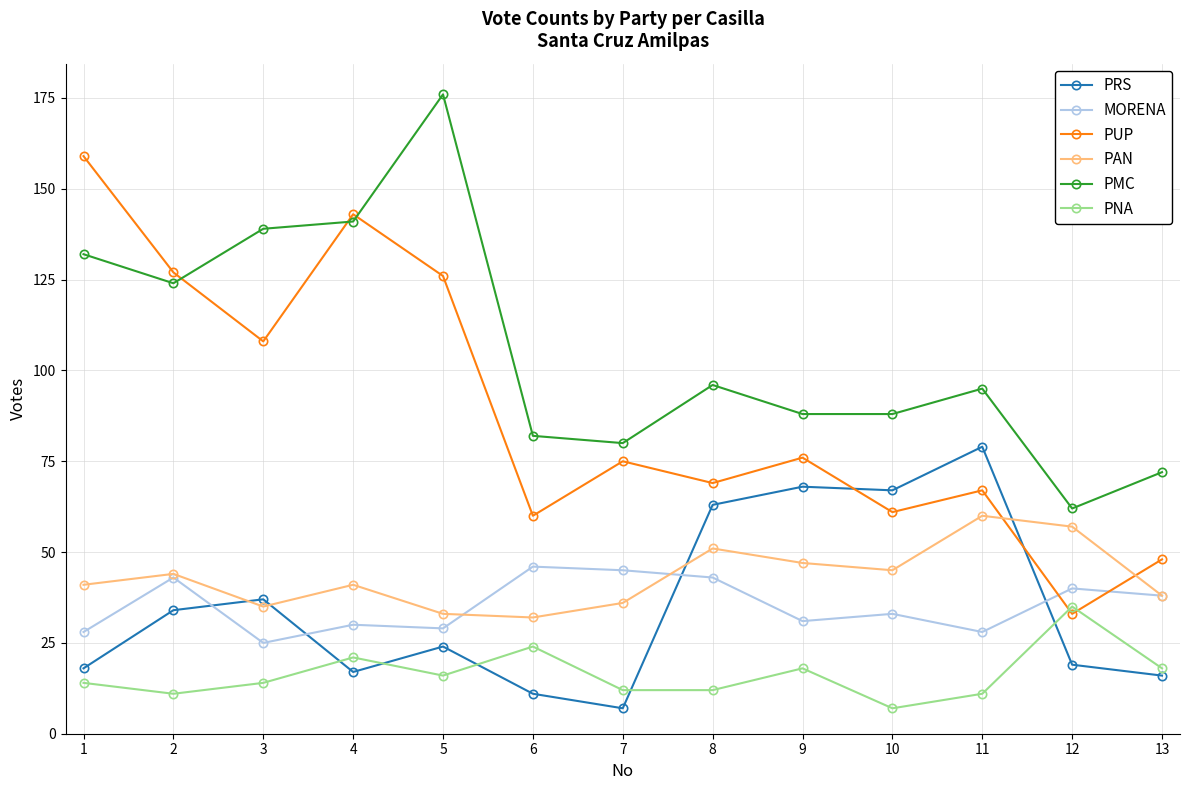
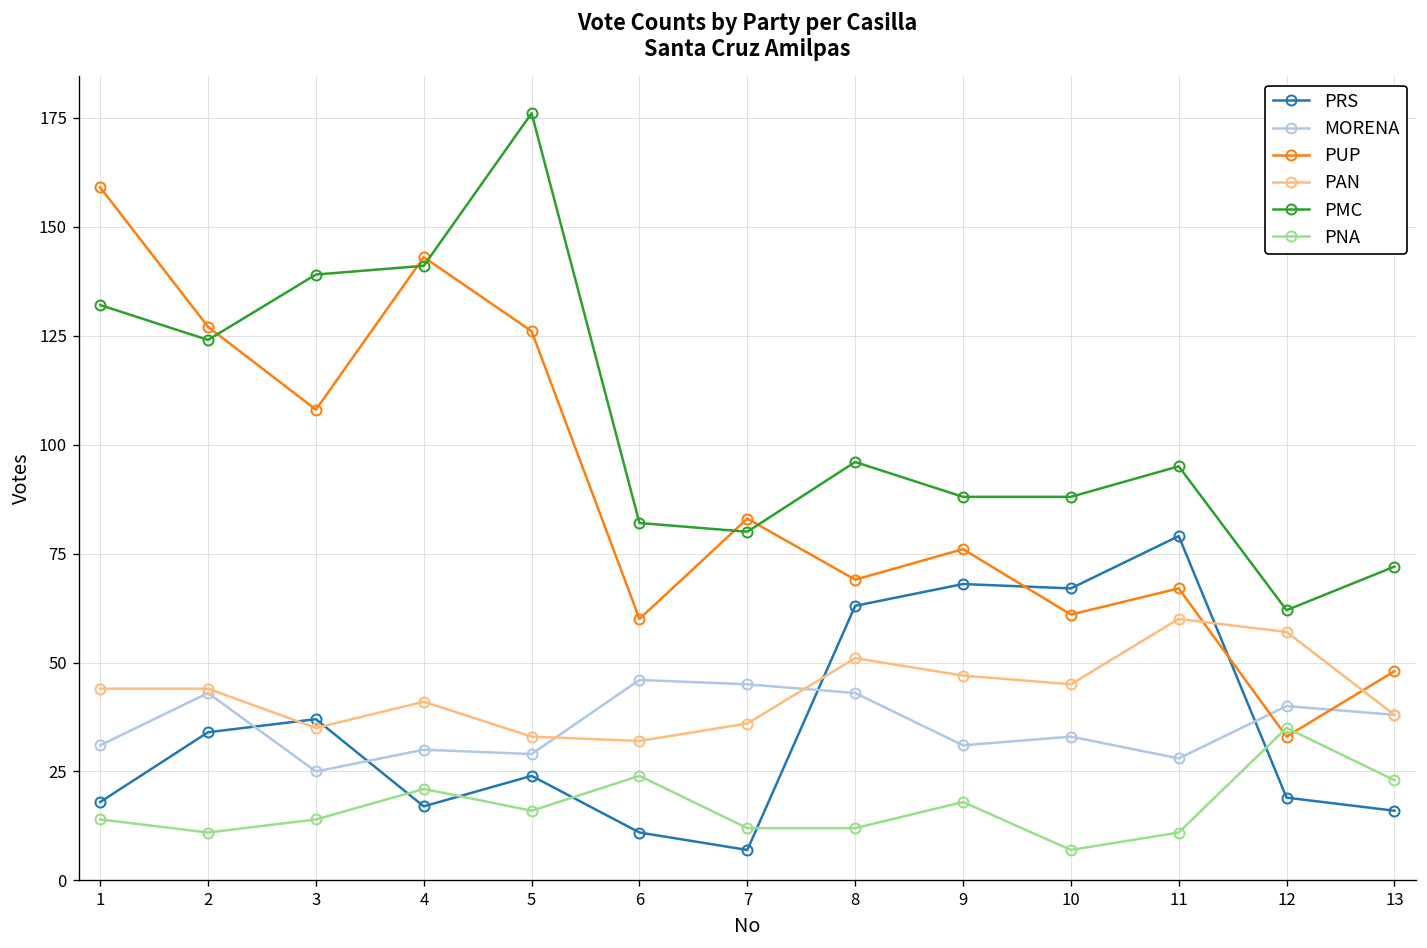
  {
    "PRS": {
      "1": 18,
      "2": 34,
      "3": 37,
      "4": 17,
      "5": 24,
      "6": 11,
      "7": 7,
      "8": 63,
      "9": 68,
      "10": 67,
      "11": 79,
      "12": 19,
      "13": 16
    },
    "MORENA": {
-     "1": 28,
+     "1": 31,
      "2": 43,
      "3": 25,
      "4": 30,
      "5": 29,
      "6": 46,
      "7": 45,
      "8": 43,
      "9": 31,
      "10": 33,
      "11": 28,
      "12": 40
    },
    "PUP": {
      "1": 159,
      "2": 127,
      "3": 108,
      "4": 143,
      "5": 126,
      "6": 60,
-     "7": 75,
+     "7": 83,
      "8": 69,
      "9": 76,
      "10": 61,
      "11": 67,
      "12": 33,
      "13": 48
    },
    "PAN": {
-     "1": 41,
+     "1": 44,
      "2": 44,
      "3": 35,
      "4": 41,
      "5": 33,
      "6": 32,
      "7": 36,
      "8": 51,
      "9": 47,
      "10": 45,
      "11": 60,
      "12": 57
    },
    "PMC": {
      "1": 132,
      "2": 124,
      "3": 139,
      "4": 141,
      "5": 176,
      "6": 82,
      "7": 80,
      "8": 96,
      "9": 88,
      "10": 88,
      "11": 95,
      "12": 62,
      "13": 72
    },
    "PNA": {
      "1": 14,
      "2": 11,
      "3": 14,
      "4": 21,
      "5": 16,
      "6": 24,
      "7": 12,
      "8": 12,
      "9": 18,
      "10": 7,
      "11": 11,
      "12": 35,
-     "13": 18
+     "13": 23
    }
  }
